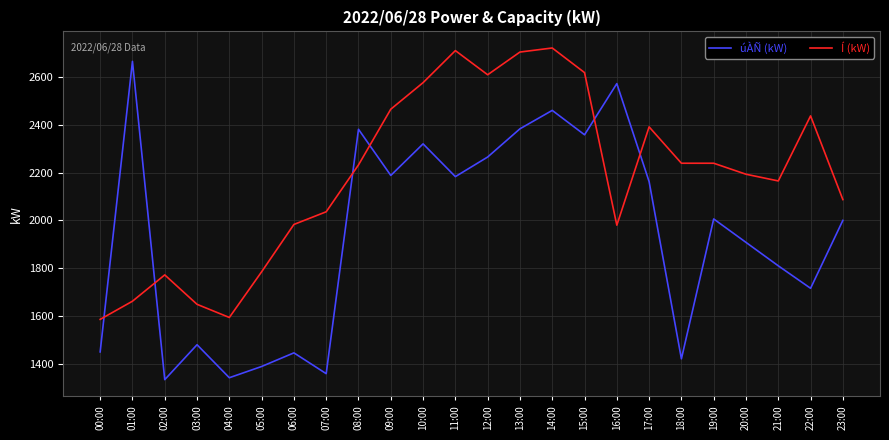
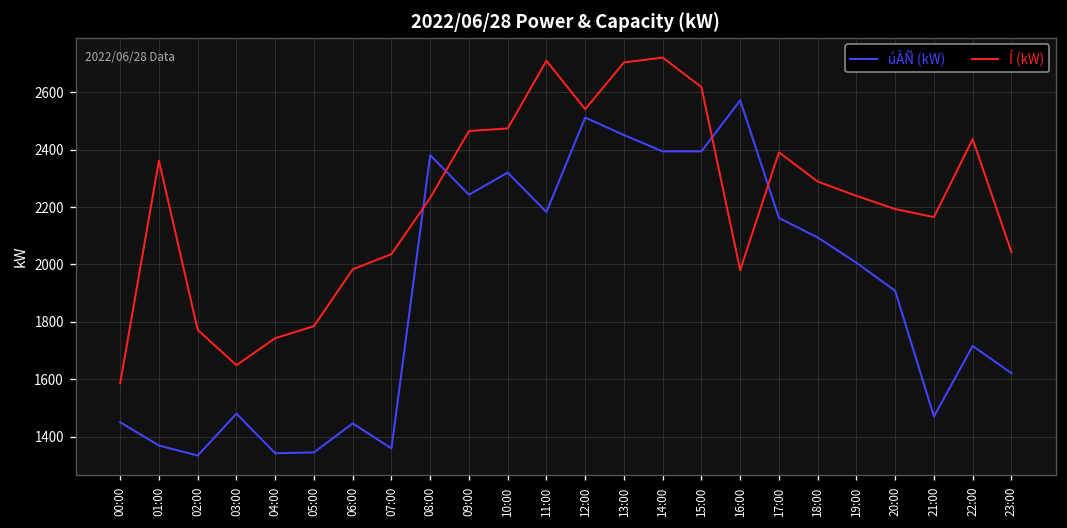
  {
    "úÀÑ (kW)": {
      "00:00": 1450,
-     "01:00": 2670,
+     "01:00": 1370,
      "02:00": 1330,
      "03:00": 1480,
      "04:00": 1340,
-     "05:00": 1390,
+     "05:00": 1350,
      "06:00": 1450,
      "07:00": 1360,
      "08:00": 2380,
-     "09:00": 2190,
+     "09:00": 2240,
      "10:00": 2320,
      "11:00": 2180,
-     "12:00": 2270,
-     "13:00": 2380,
-     "14:00": 2460,
-     "15:00": 2360,
+     "12:00": 2510,
+     "13:00": 2450,
+     "14:00": 2390,
+     "15:00": 2390,
      "16:00": 2570,
      "17:00": 2160,
-     "18:00": 1420,
+     "18:00": 2090,
      "19:00": 2010,
      "20:00": 1910,
-     "21:00": 1810,
+     "21:00": 1470,
      "22:00": 1720,
-     "23:00": 2000
+     "23:00": 1620
    },
    "Í (kW)": {
      "00:00": 1590,
-     "01:00": 1660,
+     "01:00": 2360,
      "02:00": 1770,
      "03:00": 1650,
-     "04:00": 1590,
+     "04:00": 1740,
      "05:00": 1790,
      "06:00": 1980,
      "07:00": 2040,
      "08:00": 2230,
      "09:00": 2470,
-     "10:00": 2580,
+     "10:00": 2470,
      "11:00": 2710,
-     "12:00": 2610,
+     "12:00": 2540,
      "13:00": 2700,
      "14:00": 2720,
      "15:00": 2620,
      "16:00": 1980,
      "17:00": 2390,
-     "18:00": 2240,
+     "18:00": 2290,
      "19:00": 2240,
      "20:00": 2190,
      "21:00": 2170,
      "22:00": 2440,
-     "23:00": 2090
+     "23:00": 2040
    }
  }
